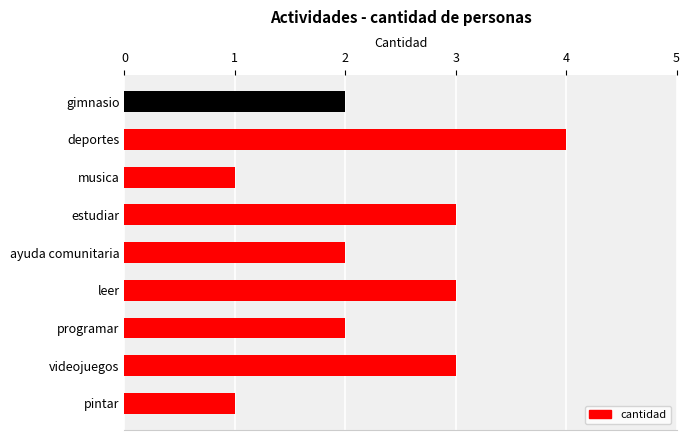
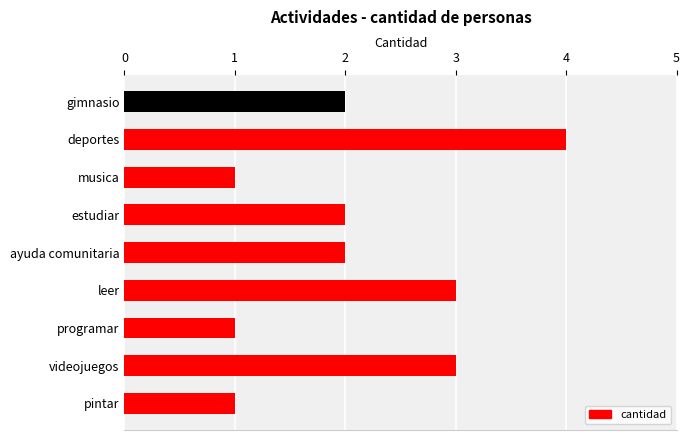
  {
    "gimnasio": 2,
    "deportes": 4,
    "musica": 1,
-   "estudiar": 3,
+   "estudiar": 2,
    "ayuda comunitaria": 2,
    "leer": 3,
-   "programar": 2,
+   "programar": 1,
    "videojuegos": 3,
    "pintar": 1
  }
